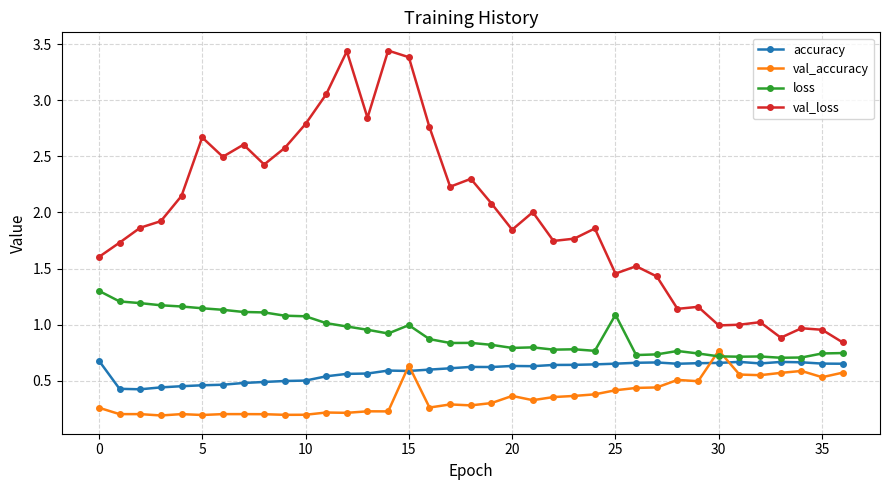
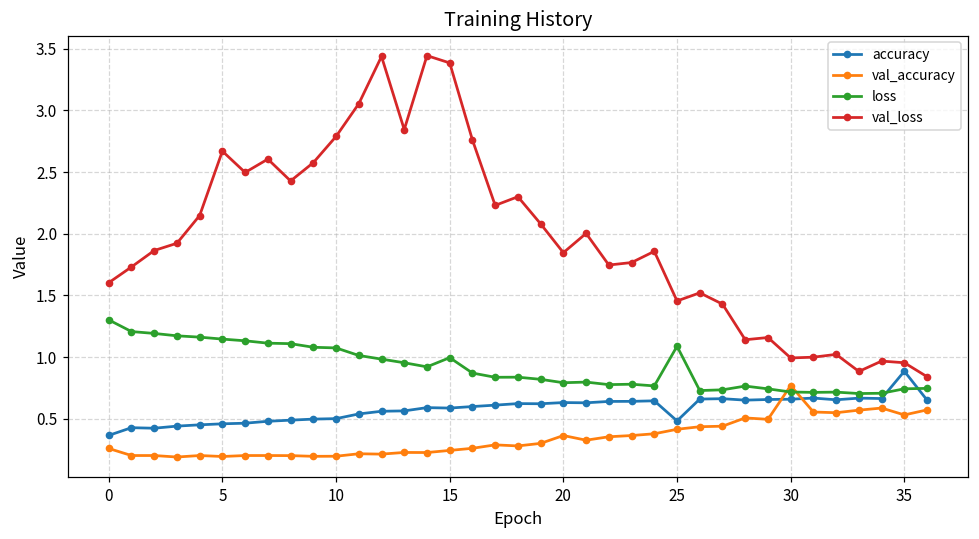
  {
    "accuracy": {
-     "0": 0.68,
+     "0": 0.36,
      "5": 0.46,
      "10": 0.50,
      "15": 0.59,
      "20": 0.63,
-     "25": 0.65,
+     "25": 0.48,
      "30": 0.66,
-     "35": 0.65
+     "35": 0.88
    },
    "val_accuracy": {
      "0": 0.26,
      "5": 0.19,
      "10": 0.20,
-     "15": 0.63,
+     "15": 0.24,
      "20": 0.36,
      "25": 0.41,
      "30": 0.77,
      "35": 0.53
    },
    "loss": {
      "0": 1.30,
      "5": 1.15,
      "10": 1.07,
      "15": 0.99,
      "20": 0.79,
      "25": 1.09,
      "30": 0.72,
      "35": 0.74
    },
    "val_loss": {
      "0": 1.60,
      "5": 2.67,
      "10": 2.79,
      "15": 3.38,
      "20": 1.85,
      "25": 1.45,
      "30": 0.99,
      "35": 0.95
    }
  }
